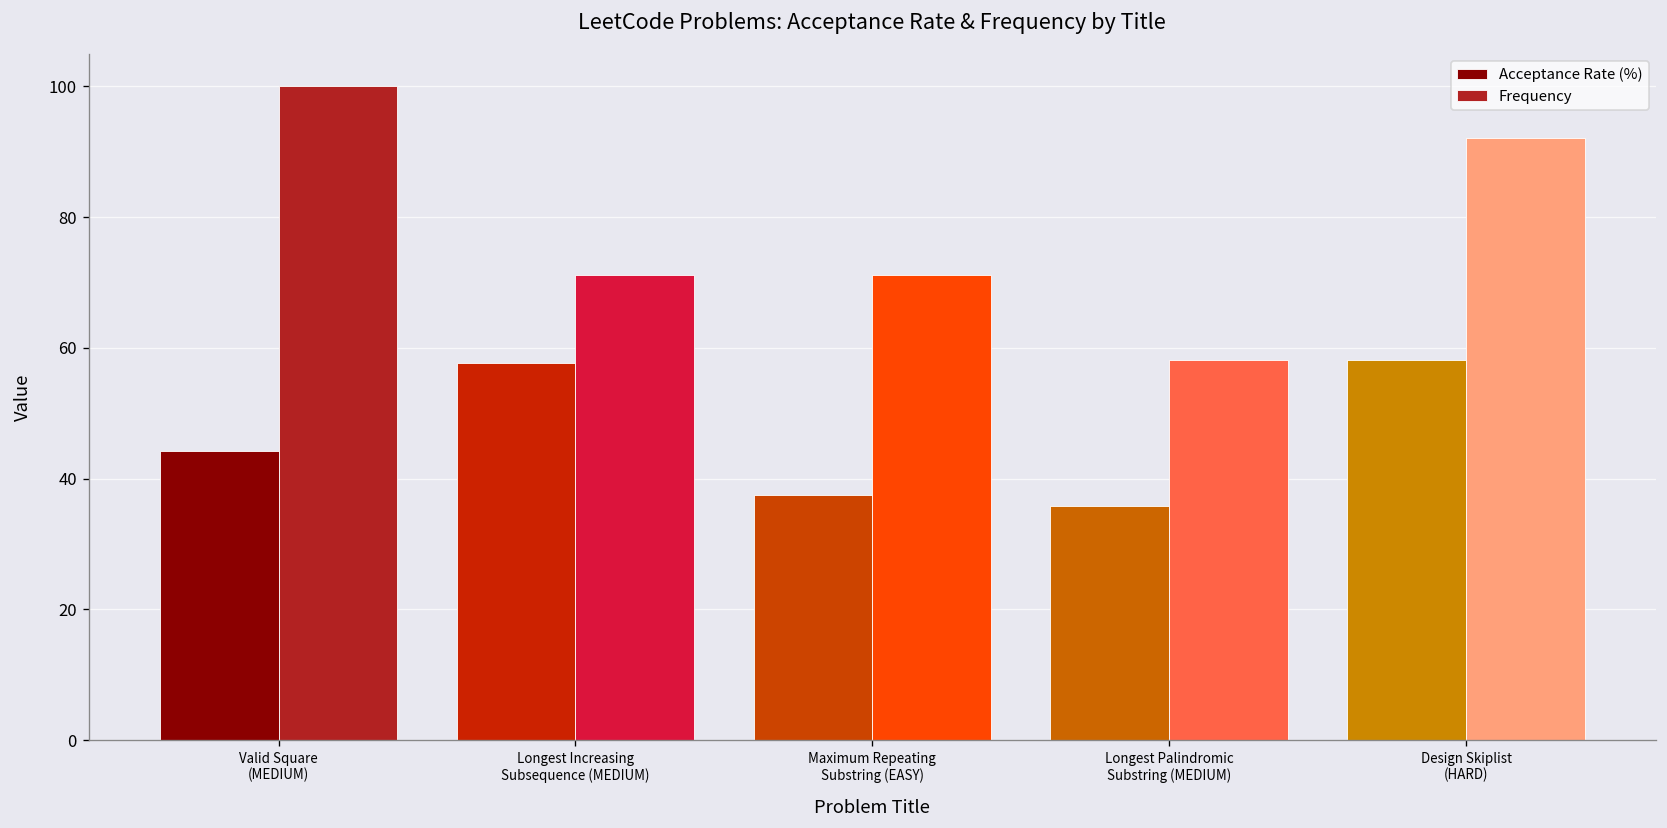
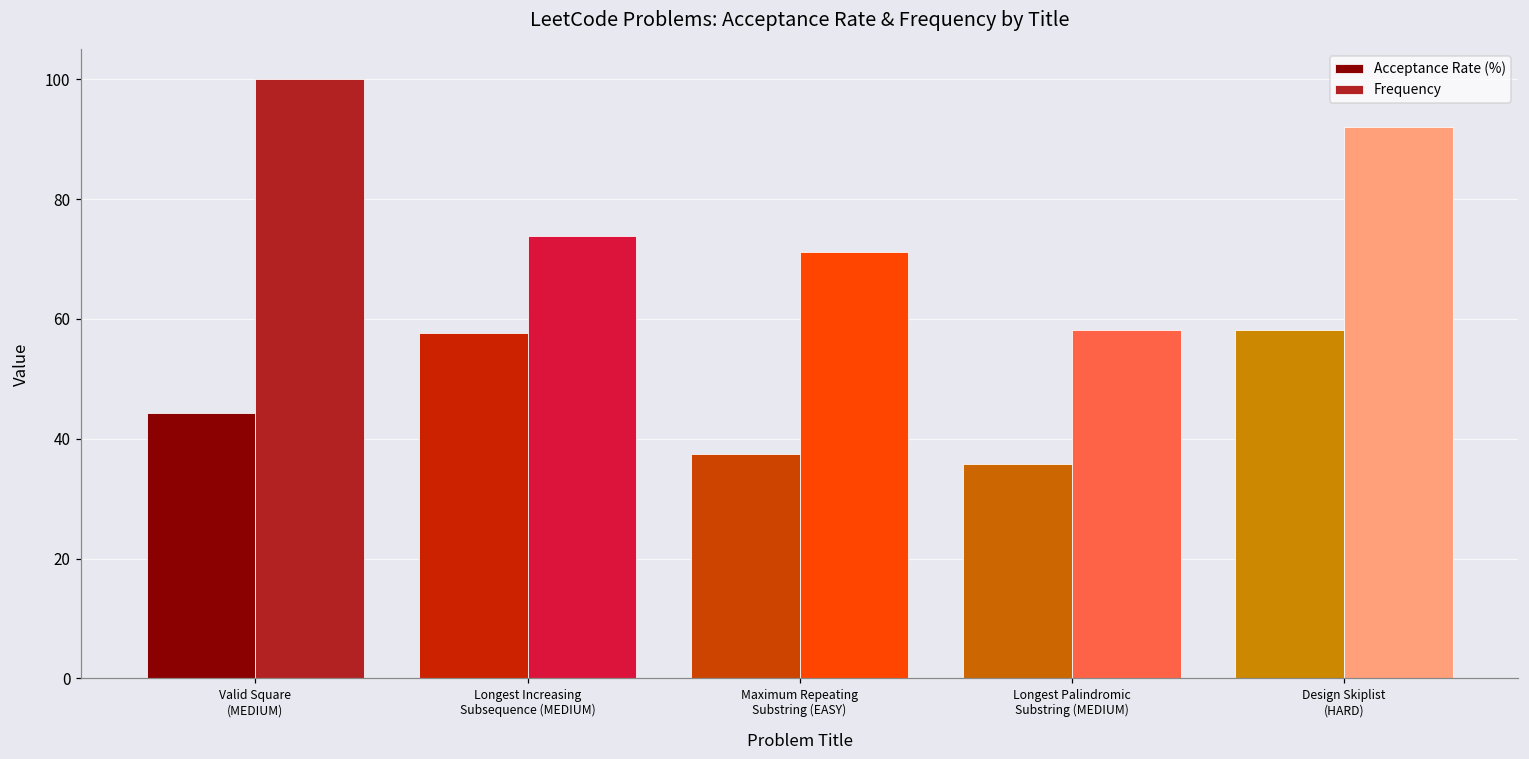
  {
    "Acceptance Rate (%)": {
      "Valid Square (MEDIUM)": 44,
      "Longest Increasing Subsequence (MEDIUM)": 58,
      "Maximum Repeating Substring (EASY)": 38,
      "Longest Palindromic Substring (MEDIUM)": 36,
      "Design Skiplist (HARD)": 58
    },
    "Frequency": {
      "Valid Square (MEDIUM)": 100,
-     "Longest Increasing Subsequence (MEDIUM)": 71,
+     "Longest Increasing Subsequence (MEDIUM)": 74,
      "Maximum Repeating Substring (EASY)": 71,
      "Longest Palindromic Substring (MEDIUM)": 58,
      "Design Skiplist (HARD)": 92
    }
  }
